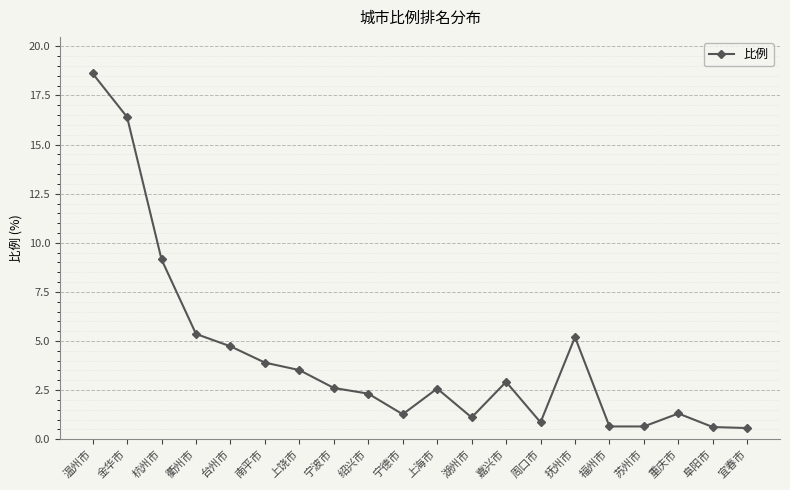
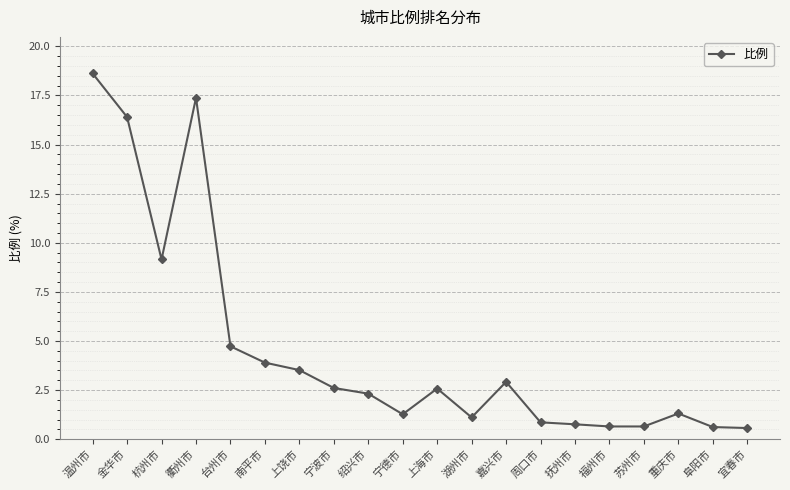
  {
    "温州市": 18.6,
    "金华市": 16.4,
    "杭州市": 9.2,
-   "衢州市": 5.4,
+   "衢州市": 17.4,
    "台州市": 4.7,
    "南平市": 3.9,
    "上饶市": 3.5,
    "宁波市": 2.6,
    "绍兴市": 2.3,
    "宁德市": 1.3,
    "上海市": 2.6,
    "湖州市": 1.1,
    "嘉兴市": 2.9,
    "周口市": 0.9,
-   "抚州市": 5.2,
+   "抚州市": 0.8,
    "福州市": 0.7,
    "苏州市": 0.7,
    "重庆市": 1.3,
    "阜阳市": 0.6,
    "宜春市": 0.6
  }
